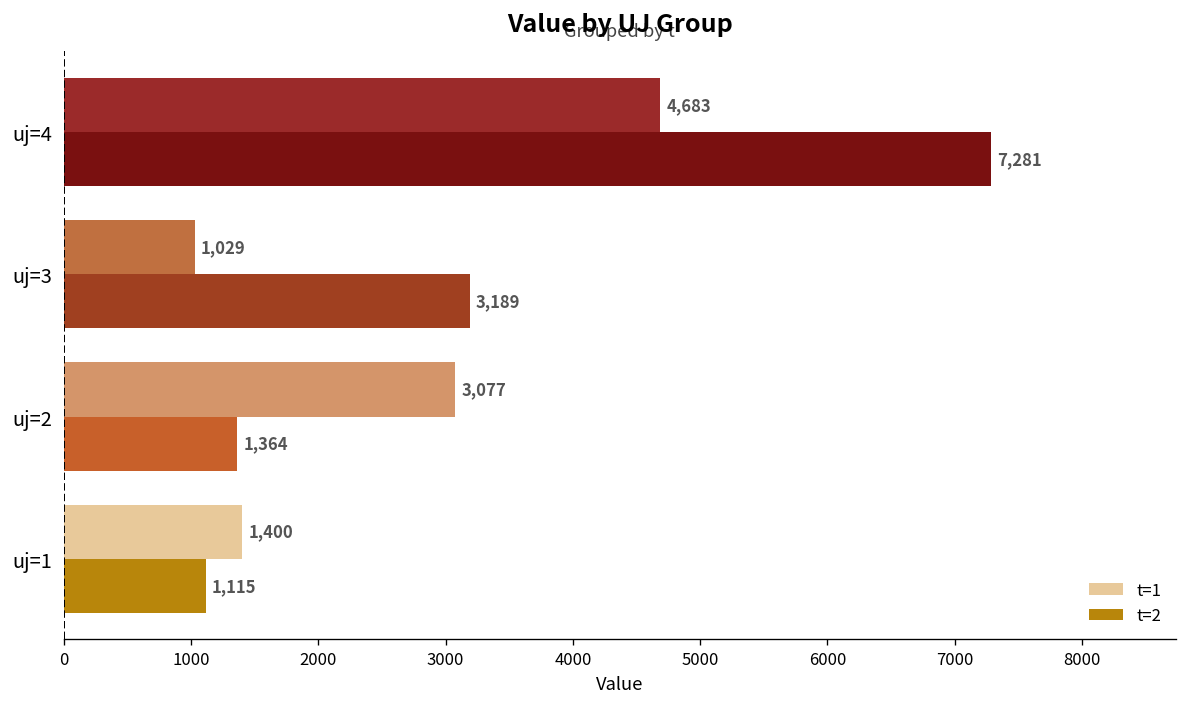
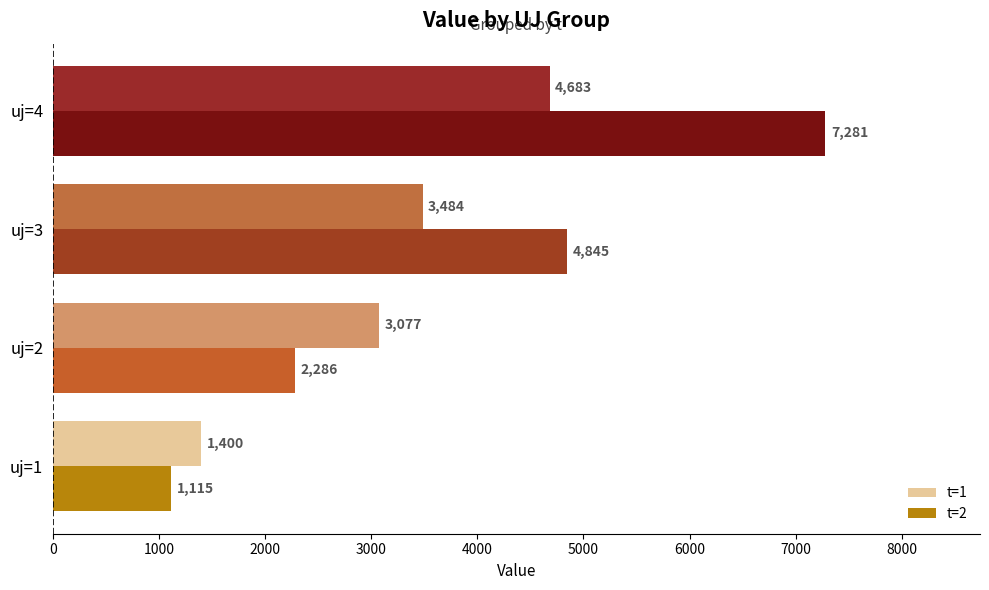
  {
    "t=1": {
      "uj=4": "4,683",
-     "uj=3": "1,029",
+     "uj=3": "3,484",
      "uj=2": "3,077",
      "uj=1": "1,400"
    },
    "t=2": {
      "uj=4": "7,281",
-     "uj=3": "3,189",
-     "uj=2": "1,364",
+     "uj=3": "4,845",
+     "uj=2": "2,286",
      "uj=1": "1,115"
    }
  }
